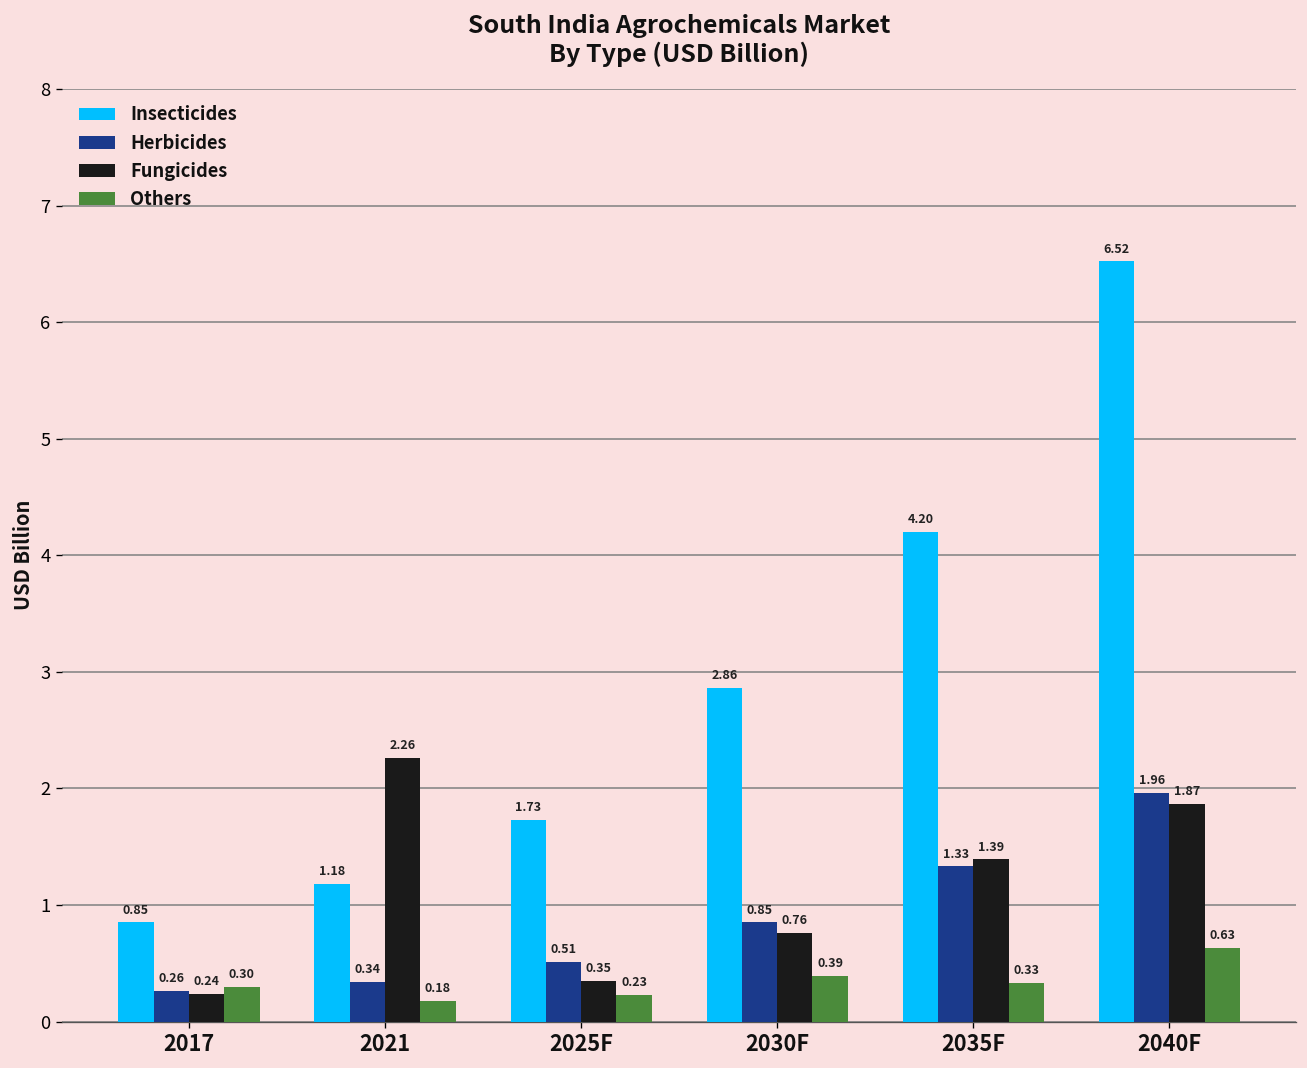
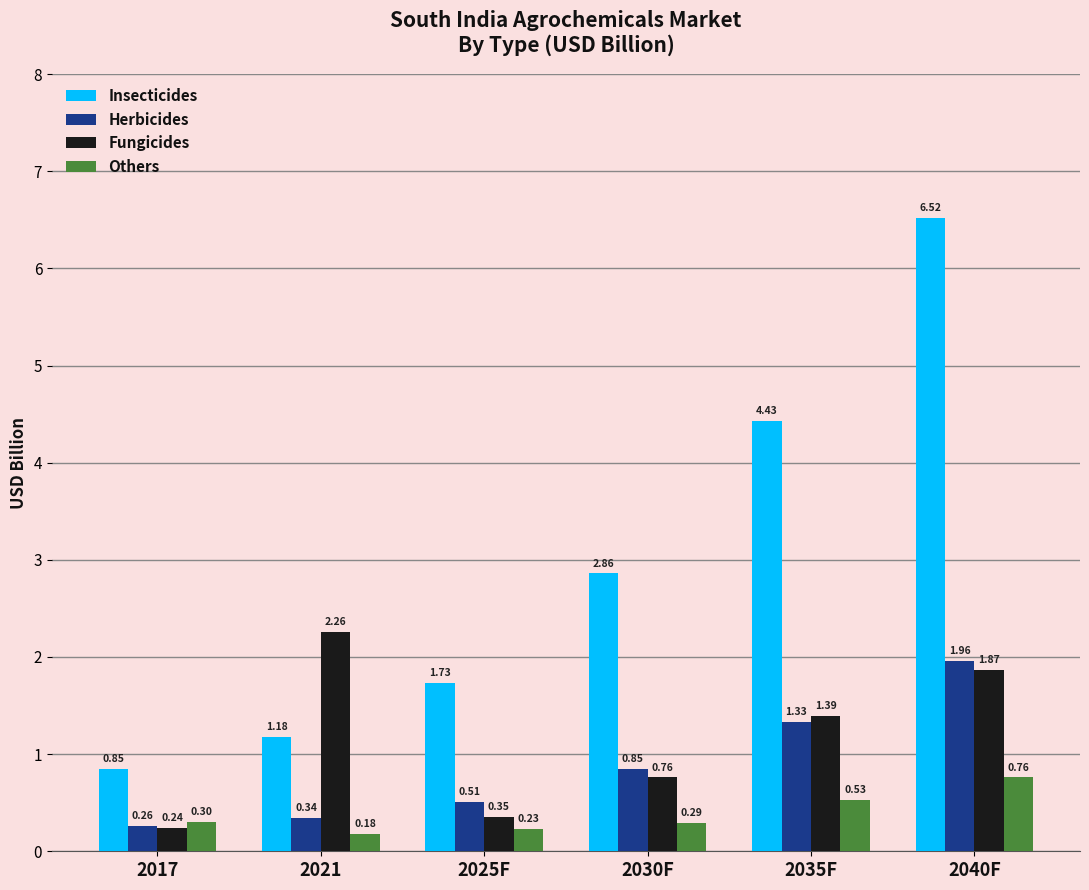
  {
    "Insecticides": {
      "2017": 0.85,
      "2021": 1.18,
      "2025F": 1.73,
      "2030F": 2.86,
-     "2035F": 4.20,
+     "2035F": 4.43,
      "2040F": 6.52
    },
    "Herbicides": {
      "2017": 0.26,
      "2021": 0.34,
      "2025F": 0.51,
      "2030F": 0.85,
      "2035F": 1.33,
      "2040F": 1.96
    },
    "Fungicides": {
      "2017": 0.24,
      "2021": 2.26,
      "2025F": 0.35,
      "2030F": 0.76,
      "2035F": 1.39,
      "2040F": 1.87
    },
    "Others": {
      "2017": 0.30,
      "2021": 0.18,
      "2025F": 0.23,
-     "2030F": 0.39,
-     "2035F": 0.33,
-     "2040F": 0.63
+     "2030F": 0.29,
+     "2035F": 0.53,
+     "2040F": 0.76
    }
  }
